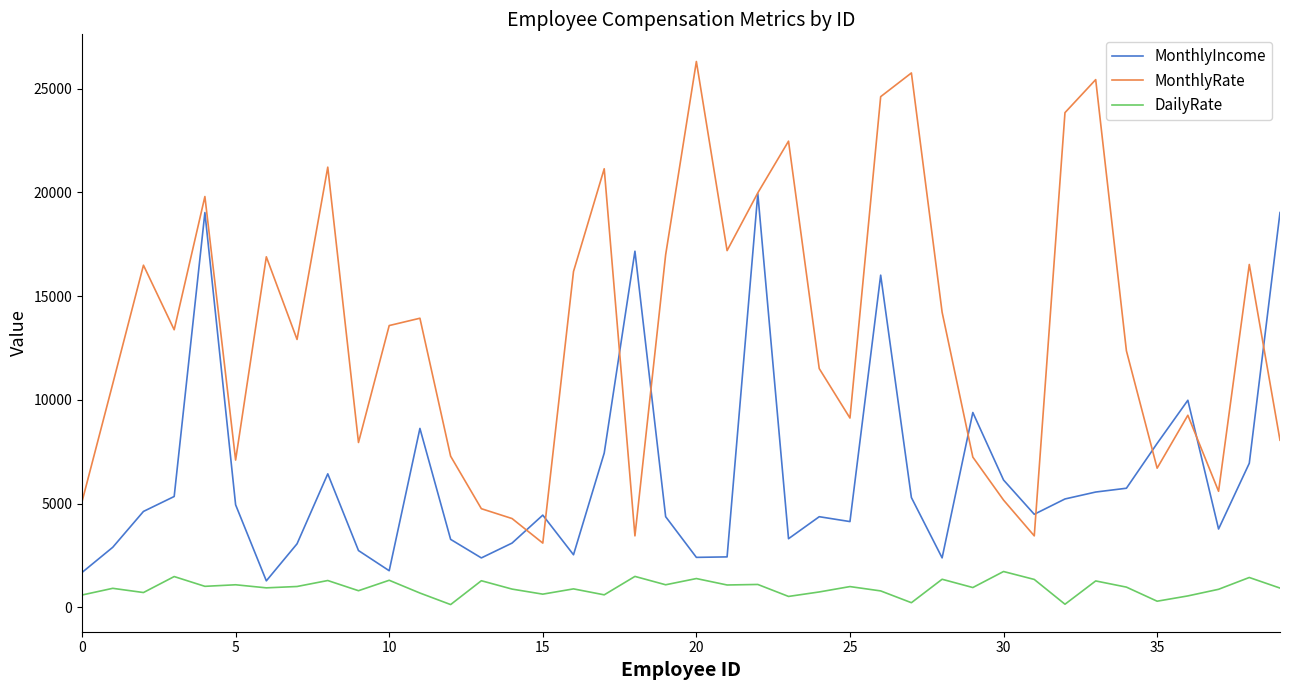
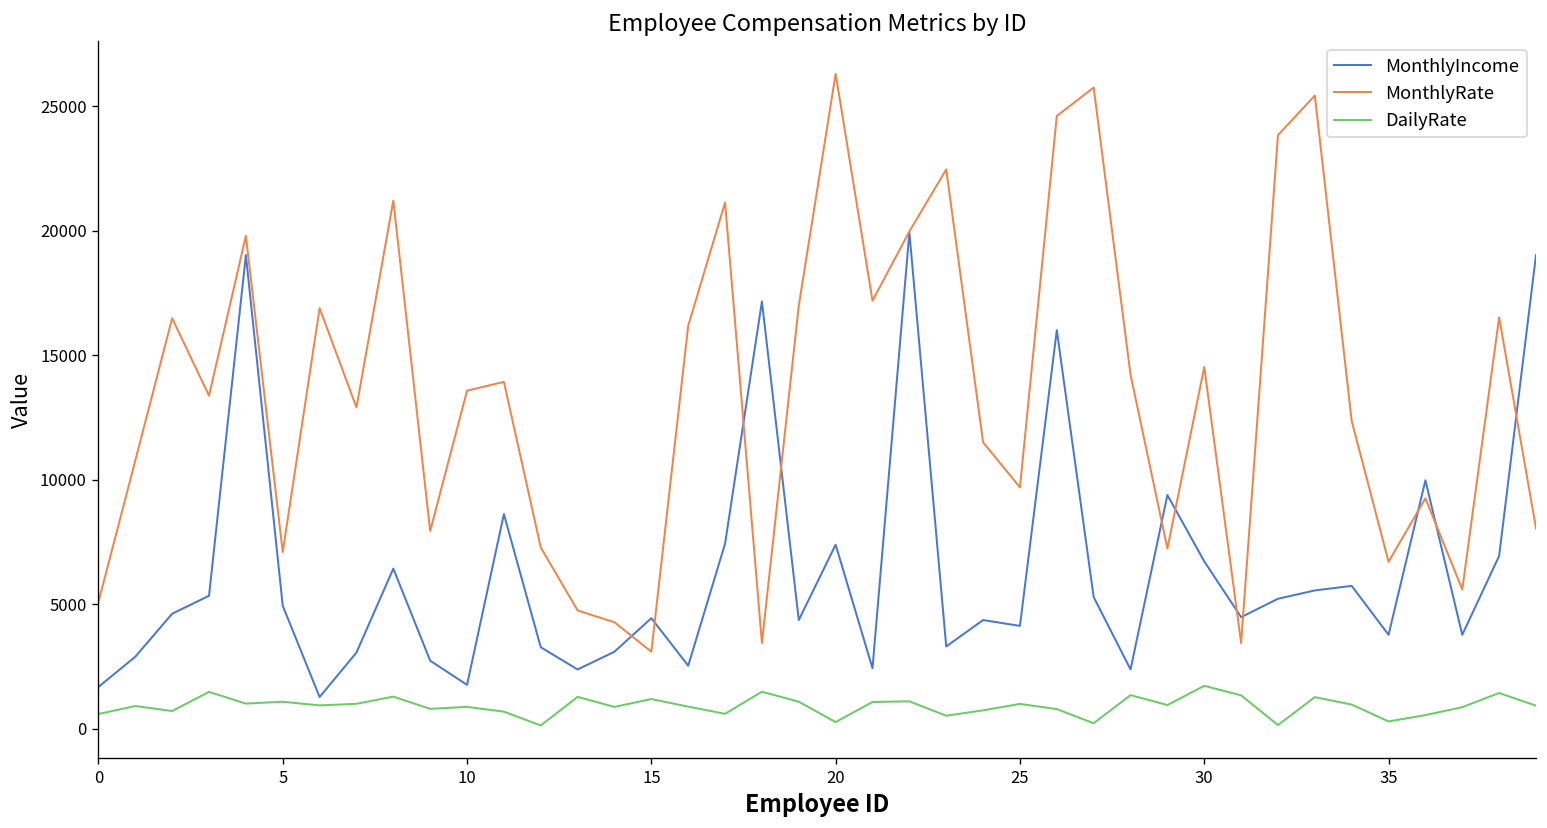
  {
    "MonthlyIncome": {
      "0": 1700,
      "5": 4900,
      "10": 1800,
      "15": 4400,
-     "20": 2400,
+     "20": 7400,
      "25": 4100,
-     "30": 6100,
-     "35": 7900
+     "30": 6700,
+     "35": 3800
    },
    "MonthlyRate": {
      "0": 5100,
      "5": 7100,
      "10": 13600,
      "15": 3100,
      "20": 26300,
-     "25": 9100,
-     "30": 5200,
+     "25": 9700,
+     "30": 14500,
      "35": 6700
    },
    "DailyRate": {
      "0": 600,
      "5": 1100,
-     "10": 1300,
-     "15": 600,
-     "20": 1400,
+     "10": 900,
+     "15": 1200,
+     "20": 300,
      "25": 1000,
      "30": 1700,
      "35": 300
    }
  }
